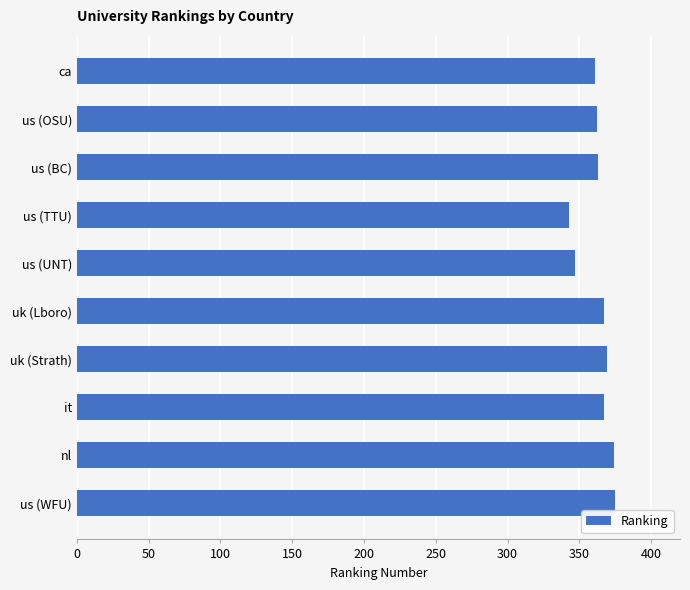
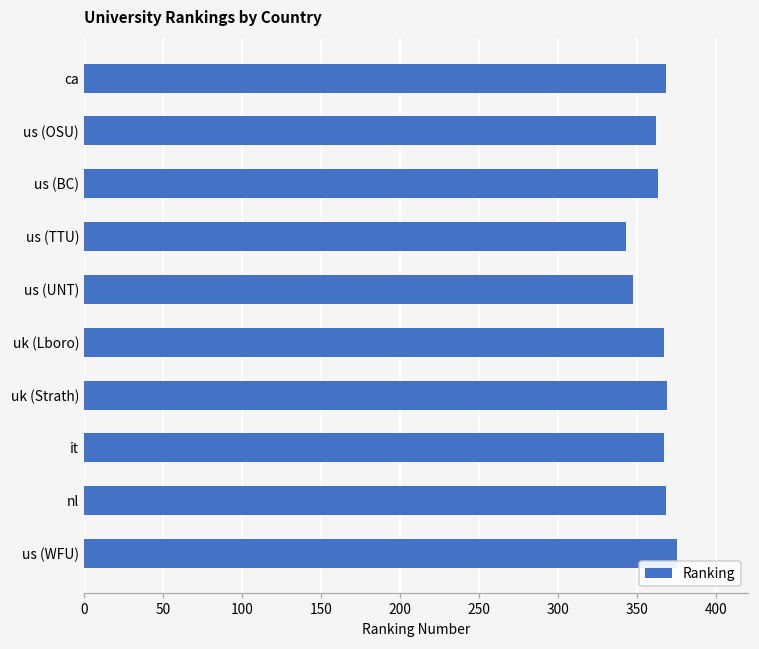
  {
-   "ca": 361,
+   "ca": 368,
    "us (OSU)": 362,
    "us (BC)": 363,
    "us (TTU)": 343,
    "us (UNT)": 347,
    "uk (Lboro)": 367,
    "uk (Strath)": 369,
    "it": 367,
-   "nl": 374,
+   "nl": 368,
    "us (WFU)": 375
  }
